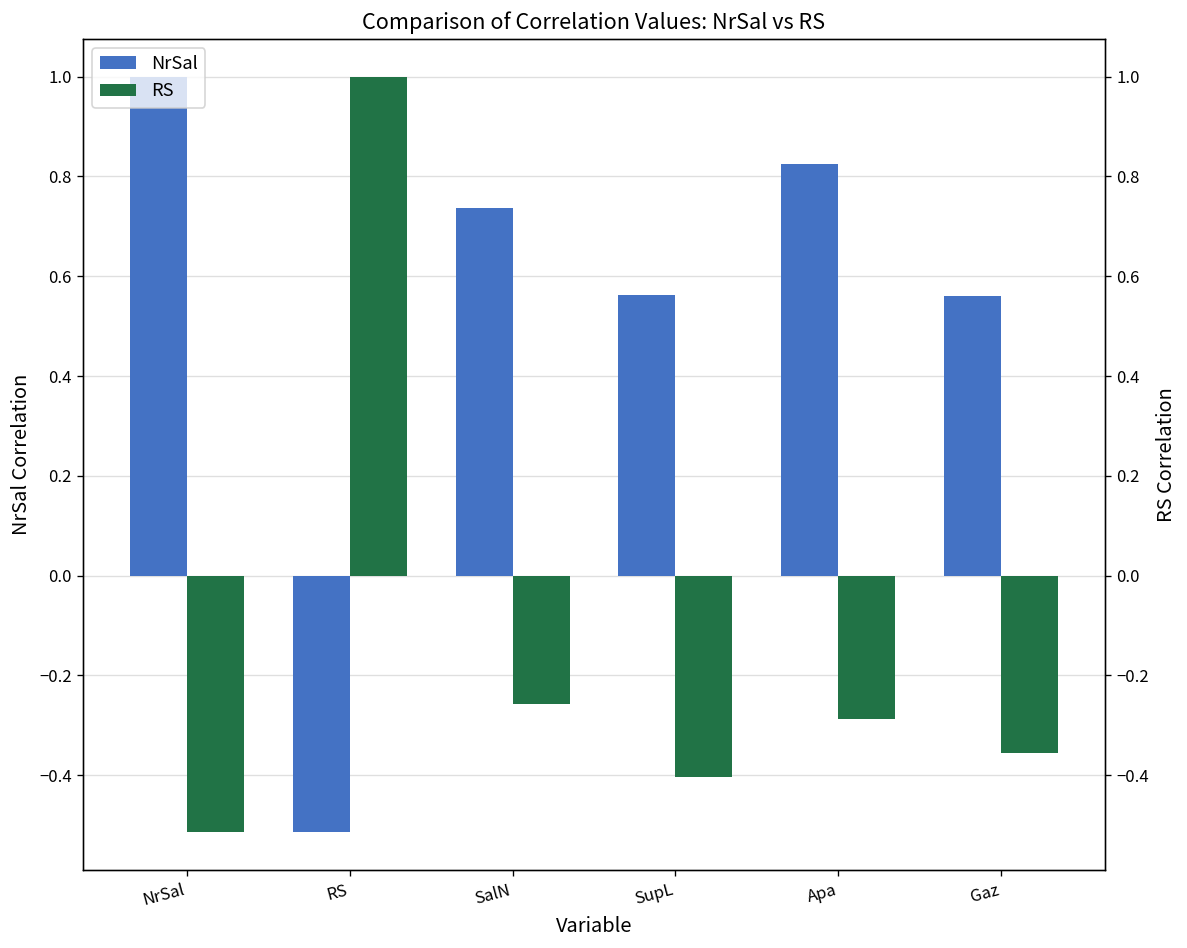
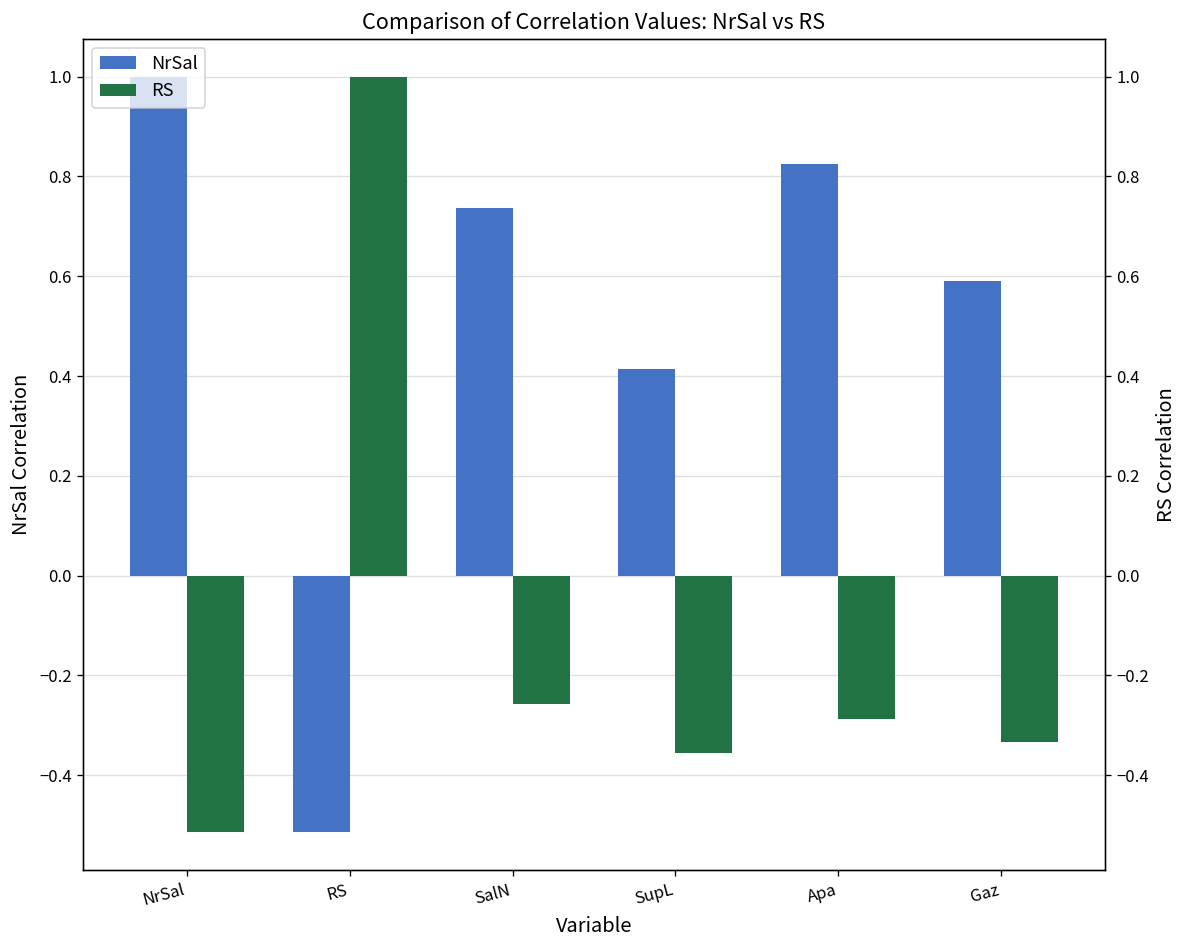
  {
    "NrSal": {
      "RS": -0.51,
      "SalN": 0.74,
-     "SupL": 0.56,
+     "SupL": 0.42,
      "Apa": 0.82,
-     "Gaz": 0.56
+     "Gaz": 0.59
    },
    "RS": {
      "NrSal": -0.51,
      "RS": 1.00,
      "SalN": -0.26,
-     "SupL": -0.40,
+     "SupL": -0.35,
      "Apa": -0.29,
-     "Gaz": -0.35
+     "Gaz": -0.33
    }
  }
